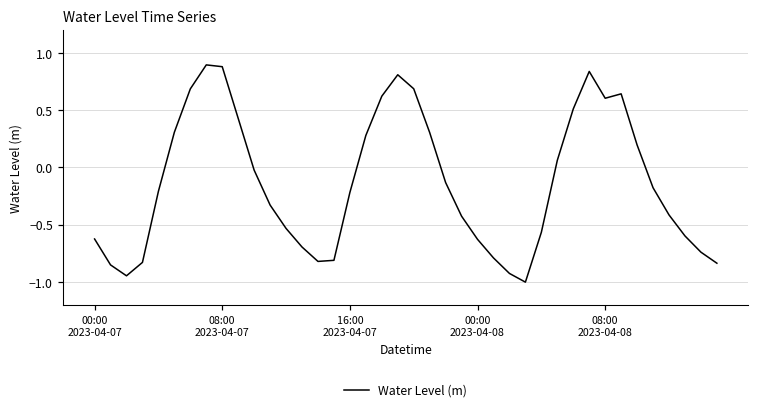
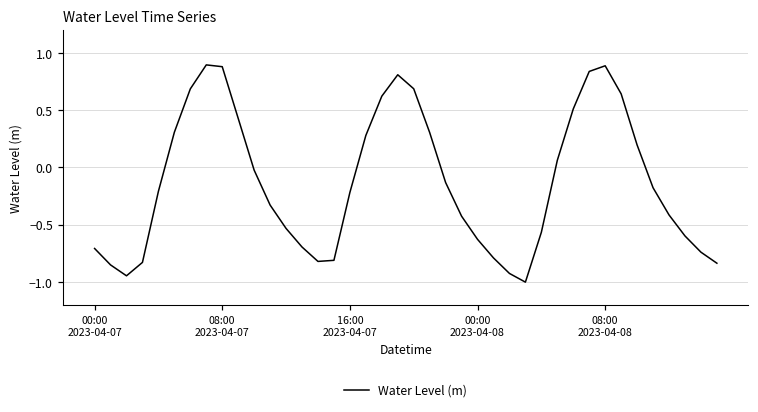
  {
-   "00:00 2023-04-07": -0.63,
+   "00:00 2023-04-07": -0.71,
    "08:00 2023-04-07": 0.88,
    "16:00 2023-04-07": -0.22,
    "00:00 2023-04-08": -0.63,
-   "08:00 2023-04-08": 0.61
+   "08:00 2023-04-08": 0.89
  }
